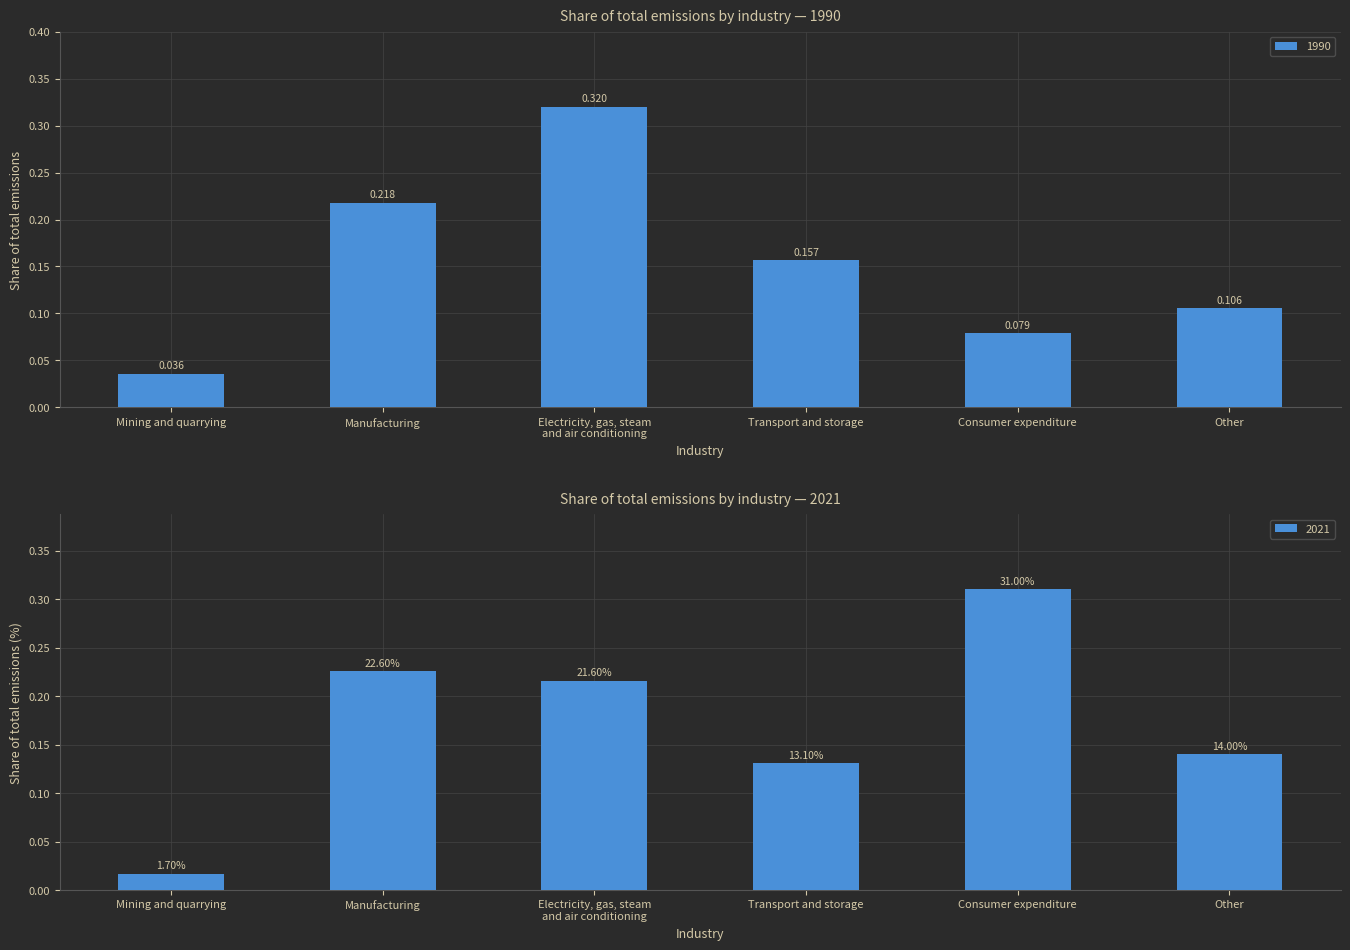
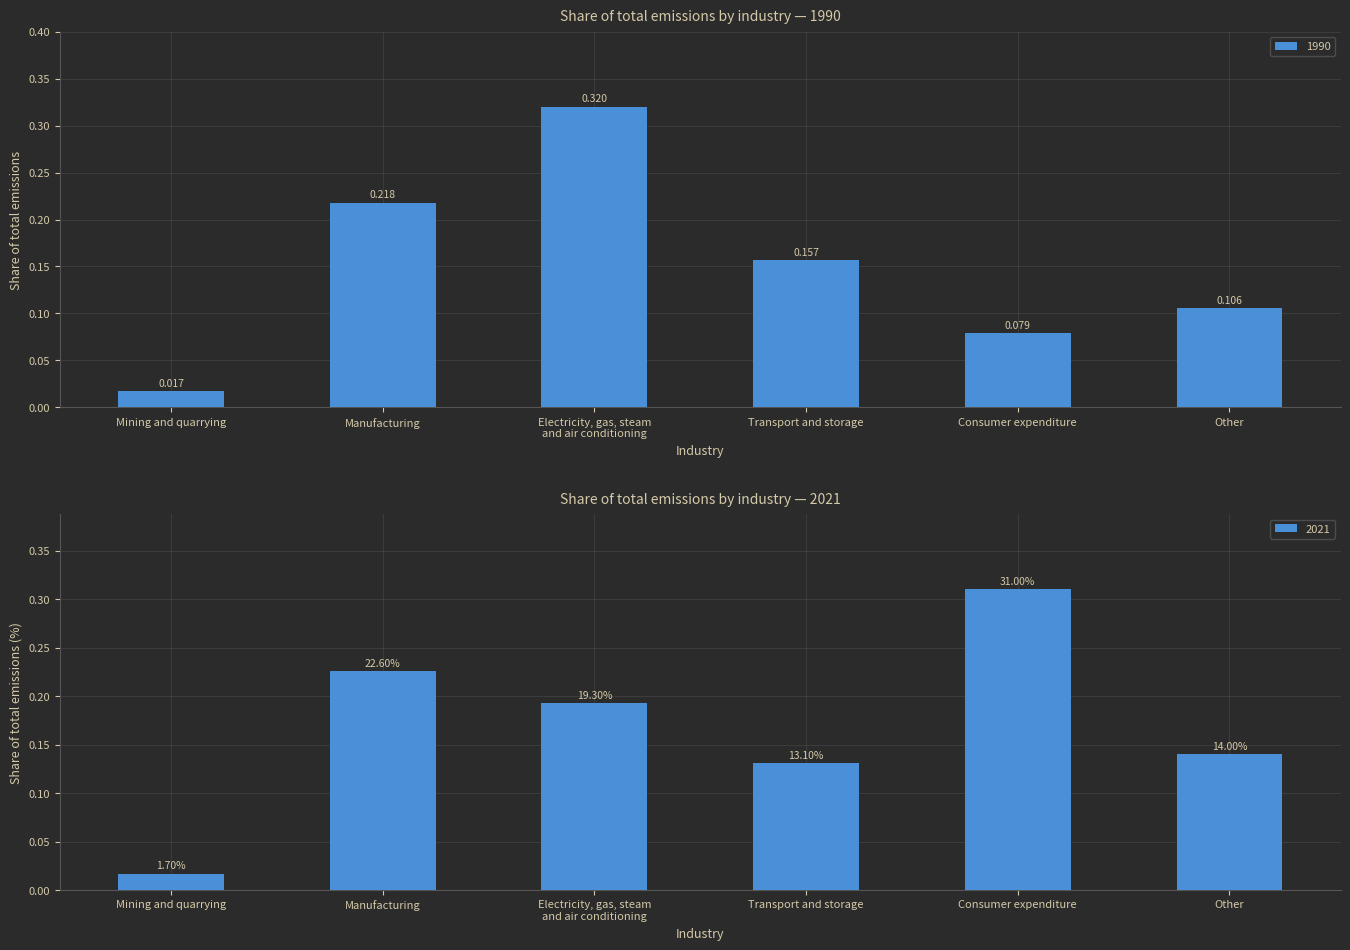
  {
    "Share of total emissions by industry — 1990": {
-     "Mining and quarrying": "0.036",
+     "Mining and quarrying": "0.017",
      "Manufacturing": "0.218",
      "Electricity, gas, steam and air conditioning": "0.320",
      "Transport and storage": "0.157",
      "Consumer expenditure": "0.079",
      "Other": "0.106"
    },
    "Share of total emissions by industry — 2021": {
      "Mining and quarrying": "1.70%",
      "Manufacturing": "22.60%",
-     "Electricity, gas, steam and air conditioning": "21.60%",
+     "Electricity, gas, steam and air conditioning": "19.30%",
      "Transport and storage": "13.10%",
      "Consumer expenditure": "31.00%",
      "Other": "14.00%"
    }
  }
